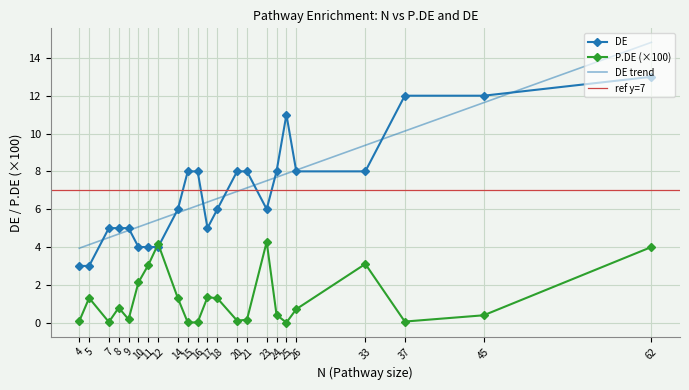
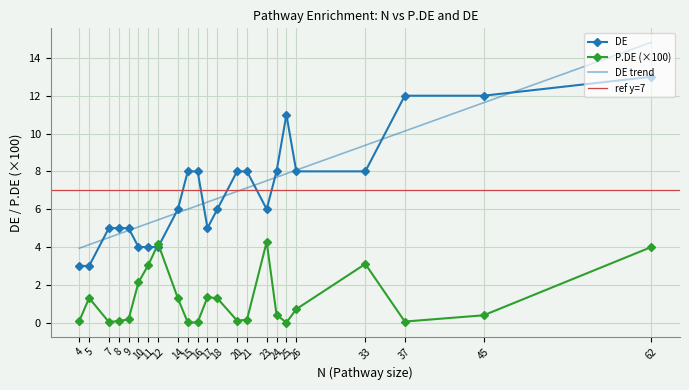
  {
    "P.DE (×100)": {
      "4": 0.1,
      "5": 1.3,
      "7": 0.0,
-     "8": 0.8,
+     "8": 0.1,
      "9": 0.2,
      "10": 2.1,
      "11": 3.0,
      "12": 4.2,
      "14": 1.3,
      "15": 0.0,
      "16": 0.0,
      "17": 1.3,
      "18": 1.3,
      "20": 0.1,
      "21": 0.2,
      "23": 4.3,
      "24": 0.4,
      "25": 0.0,
      "26": 0.7,
      "33": 3.1,
      "37": 0.1,
      "45": 0.4,
      "62": 4.0
    }
  }
